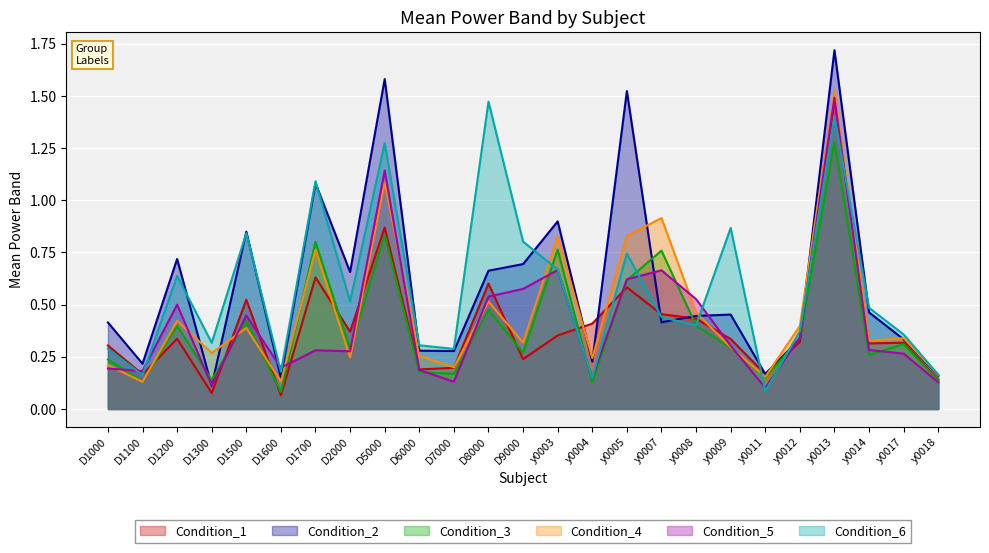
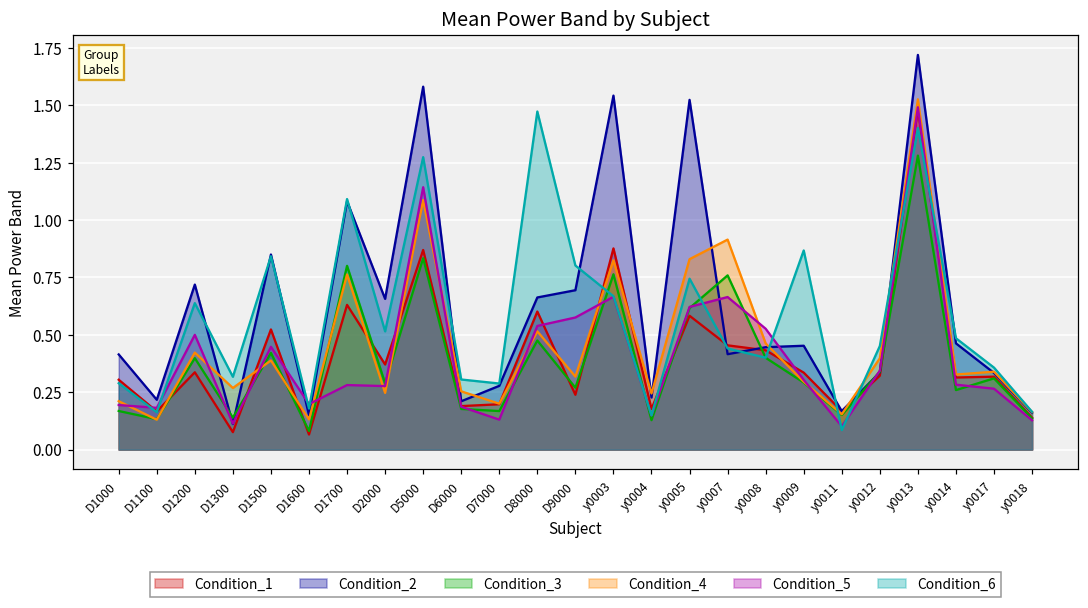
  {
    "Condition_1": {
      "D1000": 0.30,
      "D1200": 0.34,
      "D1300": 0.08,
      "D1500": 0.52,
      "D1600": 0.07,
      "D1700": 0.63,
      "D2000": 0.37,
      "D5000": 0.87,
      "D8000": 0.60,
      "D9000": 0.24,
-     "y0003": 0.35,
-     "y0004": 0.41,
+     "y0003": 0.88,
+     "y0004": 0.18,
      "y0005": 0.58,
      "y0007": 0.45,
      "y0008": 0.43,
      "y0009": 0.34,
      "y0012": 0.32,
      "y0014": 0.31
    },
    "Condition_2": {
      "D1000": 0.41,
      "D1100": 0.22,
      "D1200": 0.72,
      "D1600": 0.15,
      "D2000": 0.66,
      "D5000": 1.58,
-     "D6000": 0.28,
+     "D6000": 0.21,
      "D8000": 0.66,
      "D9000": 0.69,
-     "y0003": 0.90,
+     "y0003": 1.54,
      "y0004": 0.23,
      "y0005": 1.52,
      "y0007": 0.42,
      "y0008": 0.45,
      "y0009": 0.45,
      "y0013": 1.72,
      "y0014": 0.46
    },
    "Condition_3": {
-     "D1000": 0.24,
+     "D1000": 0.17,
      "D1200": 0.40,
      "D1300": 0.14,
      "D1500": 0.42,
      "D1600": 0.08,
      "D1700": 0.80,
      "D5000": 0.83,
      "D7000": 0.17,
      "D8000": 0.48,
      "D9000": 0.27,
      "y0003": 0.76,
      "y0004": 0.13,
      "y0007": 0.76,
      "y0013": 1.28,
      "y0014": 0.26
    },
    "Condition_4": {
      "D1000": 0.21,
      "D1200": 0.42,
      "D1300": 0.27,
      "D1500": 0.39,
      "D1600": 0.13,
      "D1700": 0.76,
      "D2000": 0.25,
      "D5000": 1.09,
      "D6000": 0.25,
      "D8000": 0.52,
      "D9000": 0.32,
      "y0003": 0.82,
      "y0004": 0.24,
      "y0005": 0.83,
      "y0007": 0.91,
      "y0008": 0.46,
      "y0012": 0.40,
      "y0013": 1.53,
      "y0014": 0.33
    },
    "Condition_5": {
      "D1000": 0.19,
      "D1100": 0.18,
      "D1200": 0.50,
      "D1500": 0.45,
      "D1600": 0.20,
      "D1700": 0.28,
      "D5000": 1.14,
      "D7000": 0.13,
      "D8000": 0.54,
      "D9000": 0.58,
      "y0007": 0.66,
      "y0008": 0.53,
      "y0011": 0.10,
      "y0014": 0.28,
      "y0017": 0.27
    },
    "Condition_6": {
      "D1000": 0.29,
      "D1200": 0.64,
      "D1300": 0.32,
      "D1600": 0.18,
      "D2000": 0.51,
      "D5000": 1.27,
      "D6000": 0.31,
      "D8000": 1.47,
      "D9000": 0.80,
      "y0005": 0.74,
      "y0007": 0.44,
      "y0009": 0.87,
      "y0011": 0.09,
-     "y0012": 0.37,
+     "y0012": 0.45,
      "y0013": 1.40,
      "y0014": 0.49,
      "y0017": 0.36
    }
  }
